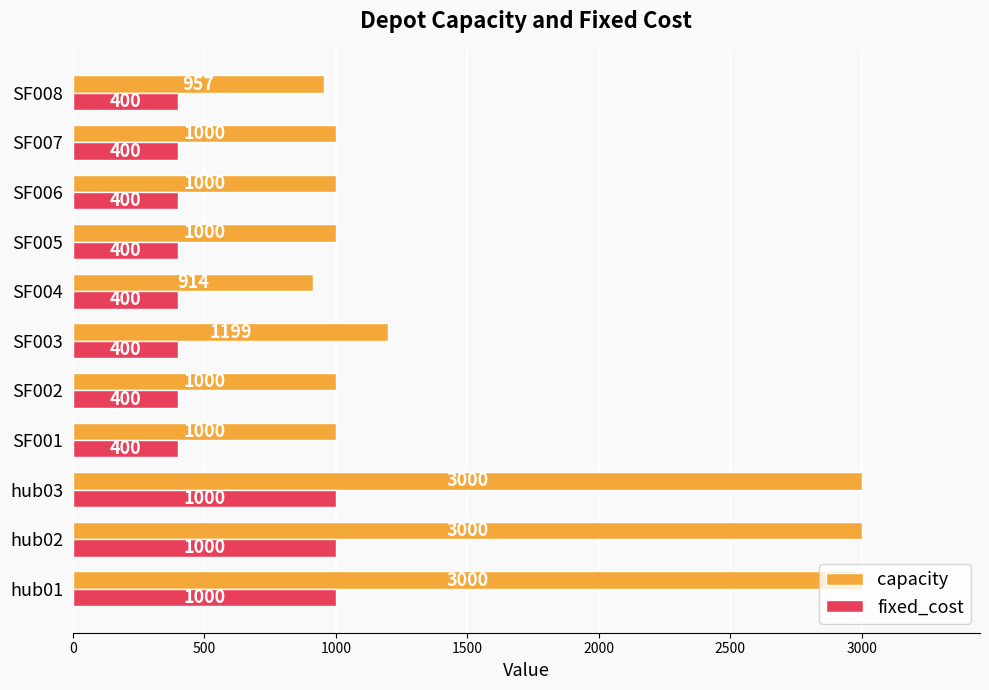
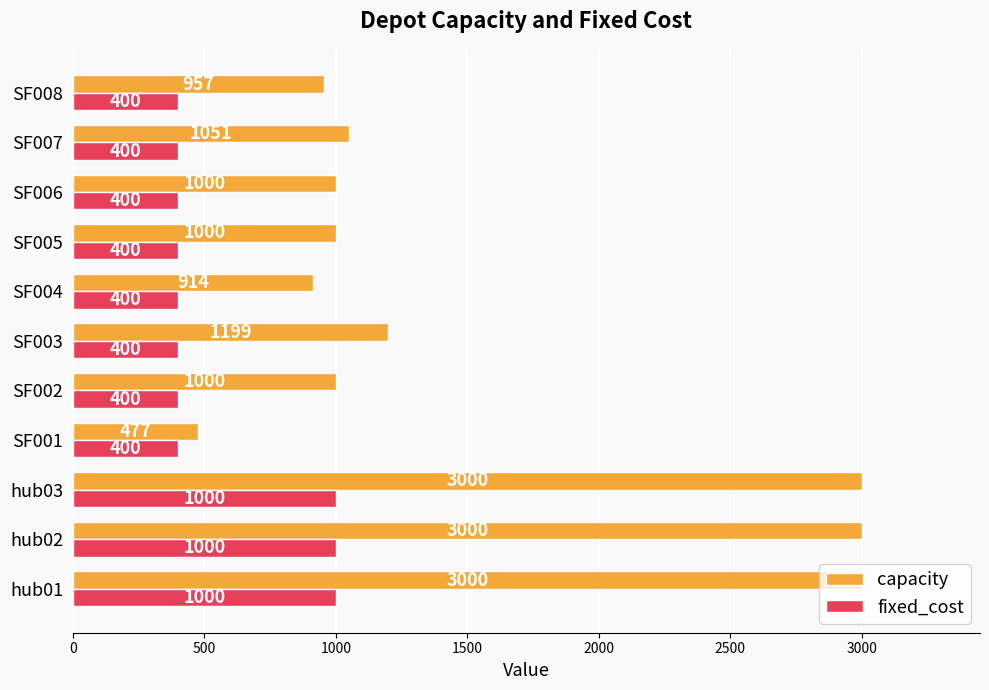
  {
    "capacity": {
      "SF008": 957,
-     "SF007": 1000,
+     "SF007": 1051,
      "SF006": 1000,
      "SF005": 1000,
      "SF004": 914,
      "SF003": 1199,
      "SF002": 1000,
-     "SF001": 1000,
+     "SF001": 477,
      "hub03": 3000,
      "hub02": 3000
    },
    "fixed_cost": {
      "SF008": 400,
      "SF007": 400,
      "SF006": 400,
      "SF005": 400,
      "SF004": 400,
      "SF003": 400,
      "SF002": 400,
      "SF001": 400,
      "hub03": 1000,
      "hub02": 1000,
      "hub01": 1000
    }
  }
